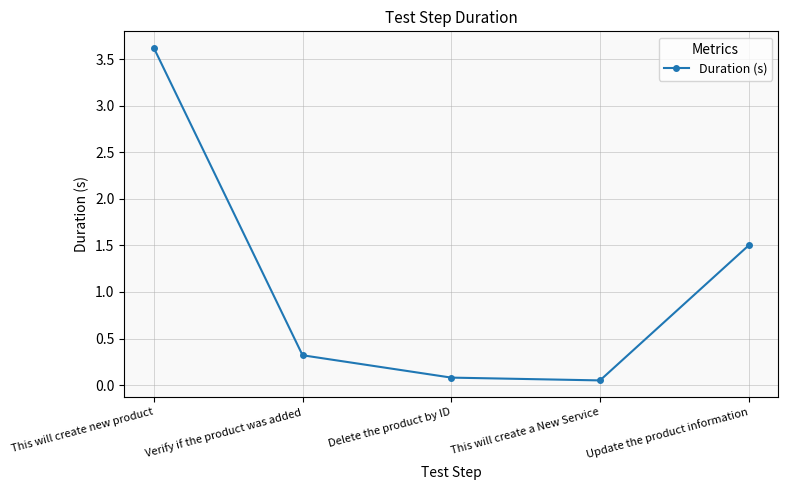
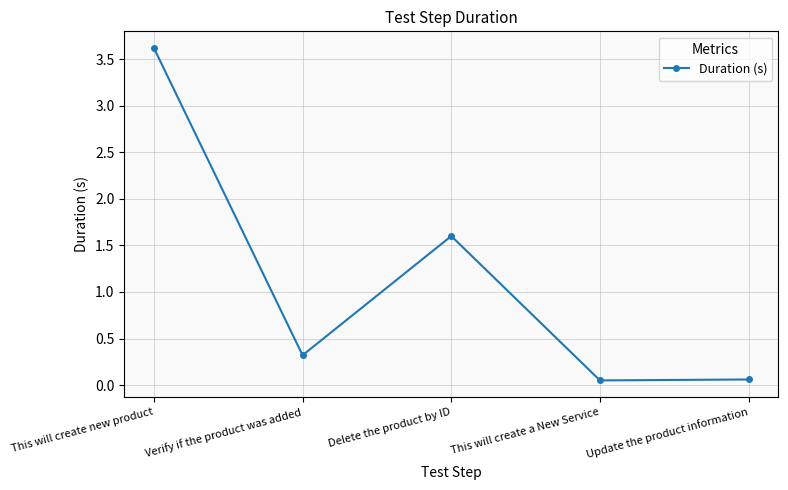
  {
    "This will create new product": 3.6,
    "Verify if the product was added": 0.3,
-   "Delete the product by ID": 0.1,
+   "Delete the product by ID": 1.6,
    "This will create a New Service": 0.1,
-   "Update the product information": 1.5
+   "Update the product information": 0.1
  }
